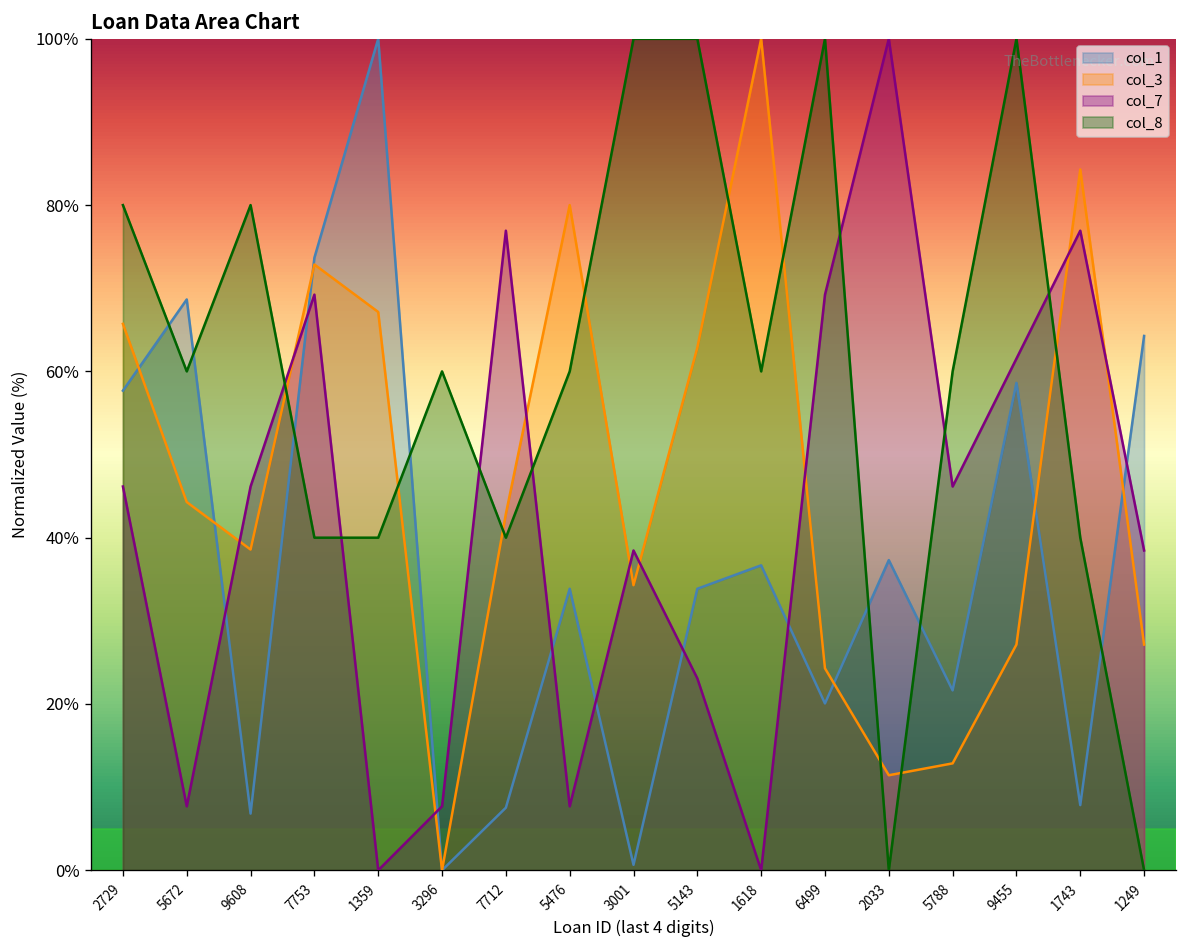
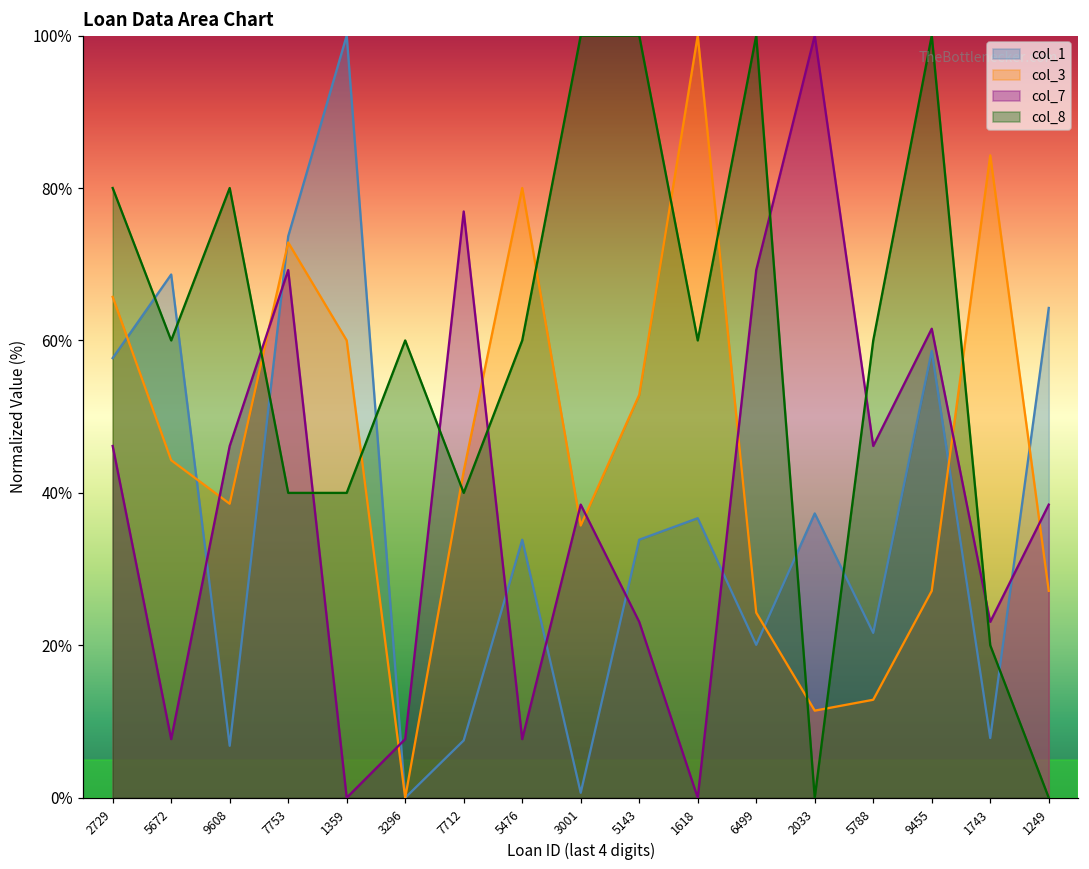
  {
    "col_1": {
      "2729": "58%",
      "5672": "69%",
      "9608": "7%",
      "7753": "74%",
      "1359": "100%",
      "7712": "8%",
      "5476": "34%",
      "5143": "34%",
      "1618": "37%",
      "6499": "20%",
      "2033": "37%",
      "5788": "22%",
      "9455": "59%",
      "1743": "8%",
      "1249": "64%"
    },
    "col_3": {
      "2729": "66%",
      "5672": "44%",
      "9608": "39%",
      "7753": "73%",
-     "1359": "67%",
+     "1359": "60%",
      "7712": "43%",
      "5476": "80%",
-     "3001": "34%",
-     "5143": "63%",
+     "3001": "36%",
+     "5143": "53%",
      "1618": "100%",
      "6499": "24%",
      "2033": "11%",
      "5788": "13%",
      "9455": "27%",
      "1743": "84%",
      "1249": "27%"
    },
    "col_7": {
      "2729": "46%",
      "5672": "8%",
      "9608": "46%",
      "7753": "69%",
      "3296": "8%",
      "7712": "77%",
      "5476": "8%",
      "3001": "38%",
      "5143": "23%",
      "6499": "69%",
      "2033": "100%",
      "5788": "46%",
      "9455": "62%",
-     "1743": "77%",
+     "1743": "23%",
      "1249": "38%"
    },
    "col_8": {
      "2729": "80%",
      "5672": "60%",
      "9608": "80%",
      "7753": "40%",
      "1359": "40%",
      "3296": "60%",
      "7712": "40%",
      "5476": "60%",
      "3001": "100%",
      "5143": "100%",
      "1618": "60%",
      "6499": "100%",
      "5788": "60%",
      "9455": "100%",
-     "1743": "40%"
+     "1743": "20%"
    }
  }
